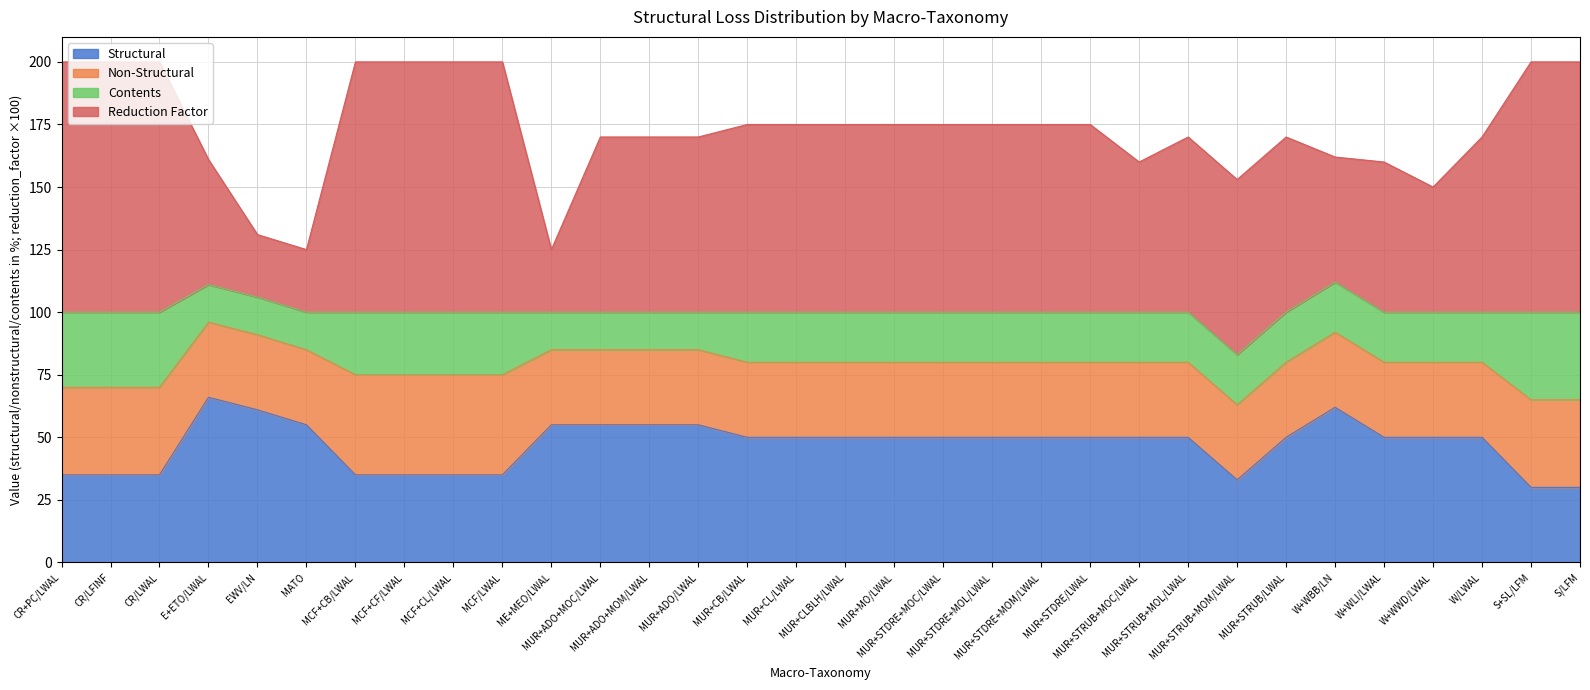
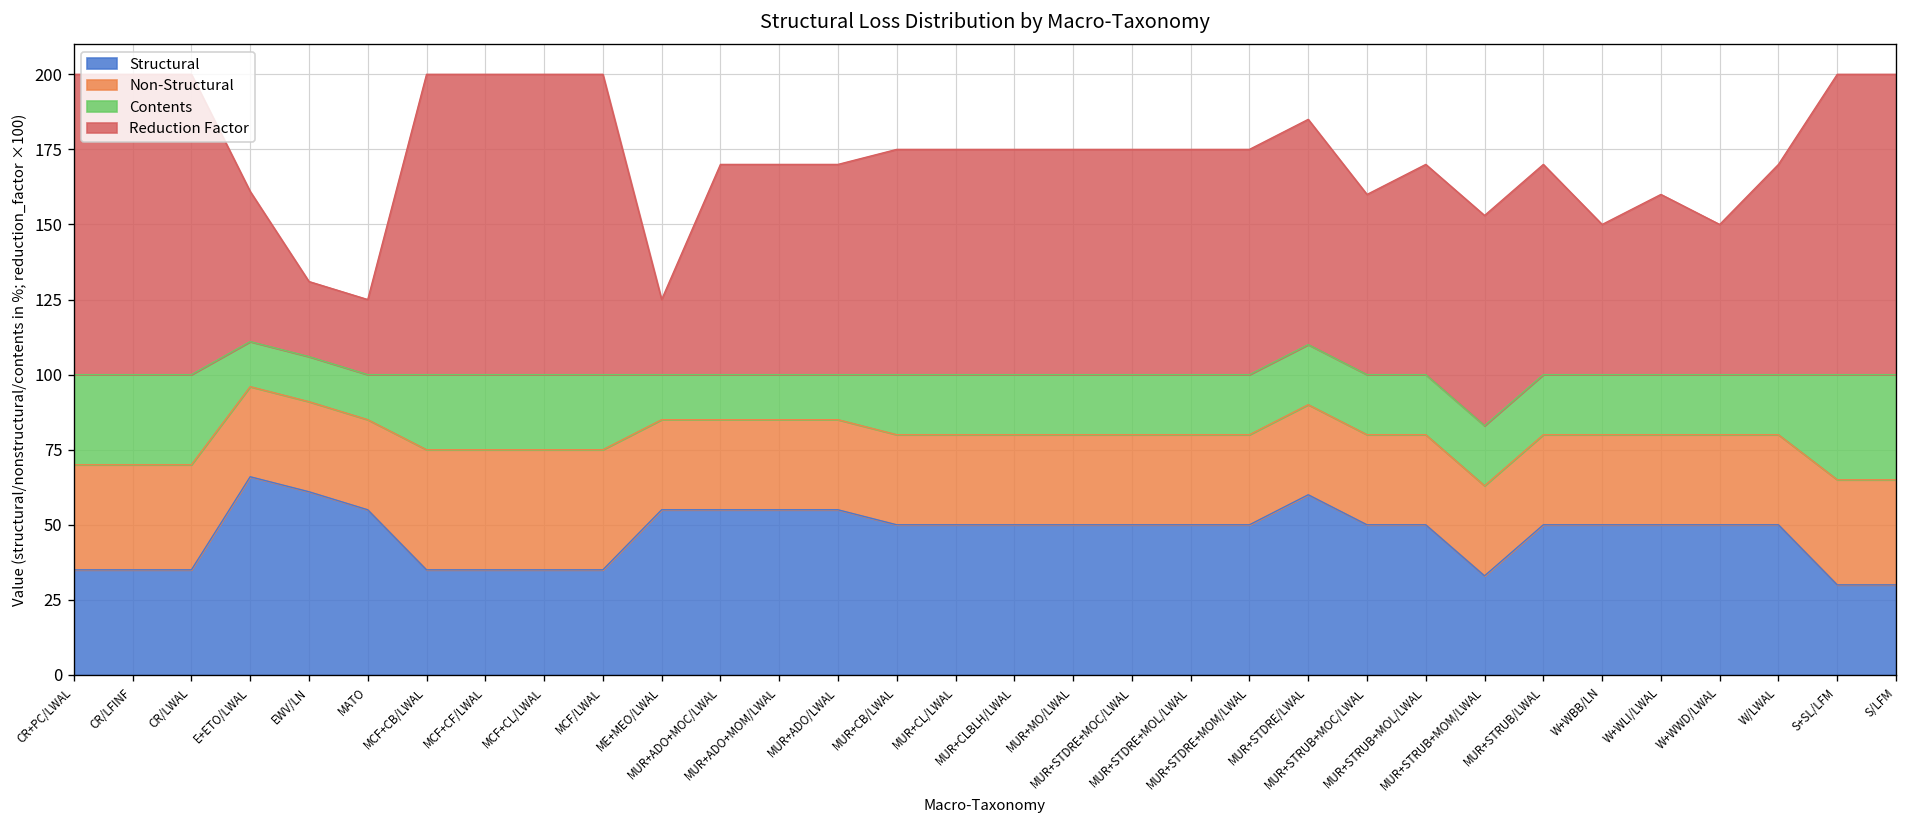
  {
    "Structural": {
      "CR+PC/LWAL": 35,
      "CR/LFINF": 35,
      "CR/LWAL": 35,
      "E+ETO/LWAL": 66,
      "EWV/LN": 61,
      "MATO": 55,
      "MCF+CB/LWAL": 35,
      "MCF+CF/LWAL": 35,
      "MCF+CL/LWAL": 35,
      "MCF/LWAL": 35,
      "ME+MEO/LWAL": 55,
      "MUR+ADO+MOC/LWAL": 55,
      "MUR+ADO+MOM/LWAL": 55,
      "MUR+ADO/LWAL": 55,
      "MUR+CB/LWAL": 50,
      "MUR+CL/LWAL": 50,
      "MUR+CLBLH/LWAL": 50,
      "MUR+MO/LWAL": 50,
      "MUR+STDRE+MOC/LWAL": 50,
      "MUR+STDRE+MOL/LWAL": 50,
      "MUR+STDRE+MOM/LWAL": 50,
-     "MUR+STDRE/LWAL": 50,
+     "MUR+STDRE/LWAL": 60,
      "MUR+STRUB+MOC/LWAL": 50,
      "MUR+STRUB+MOL/LWAL": 50,
      "MUR+STRUB+MOM/LWAL": 33,
      "MUR+STRUB/LWAL": 50,
-     "W+WBB/LN": 62,
+     "W+WBB/LN": 50,
      "W+WLI/LWAL": 50,
      "W+WWD/LWAL": 50,
      "W/LWAL": 50,
      "S+SL/LFM": 30,
      "S/LFM": 30
    },
    "Contents": {
      "CR+PC/LWAL": 30,
      "CR/LFINF": 30,
      "CR/LWAL": 30,
      "E+ETO/LWAL": 15,
      "EWV/LN": 15,
      "MATO": 15,
      "MCF+CB/LWAL": 25,
      "MCF+CF/LWAL": 25,
      "MCF+CL/LWAL": 25,
      "MCF/LWAL": 25,
      "ME+MEO/LWAL": 15,
      "MUR+ADO+MOC/LWAL": 15,
      "MUR+ADO+MOM/LWAL": 15,
      "MUR+ADO/LWAL": 15,
      "MUR+CB/LWAL": 20,
      "MUR+CL/LWAL": 20,
      "MUR+CLBLH/LWAL": 20,
      "MUR+MO/LWAL": 20,
      "MUR+STDRE+MOC/LWAL": 20,
      "MUR+STDRE+MOL/LWAL": 20,
      "MUR+STDRE+MOM/LWAL": 20,
      "MUR+STDRE/LWAL": 20,
      "MUR+STRUB+MOC/LWAL": 20,
      "MUR+STRUB+MOL/LWAL": 20,
      "MUR+STRUB+MOM/LWAL": 20,
      "MUR+STRUB/LWAL": 20,
      "W+WBB/LN": 20,
      "W+WLI/LWAL": 20,
      "W+WWD/LWAL": 20,
      "W/LWAL": 20,
      "S+SL/LFM": 35,
      "S/LFM": 35
    }
  }
